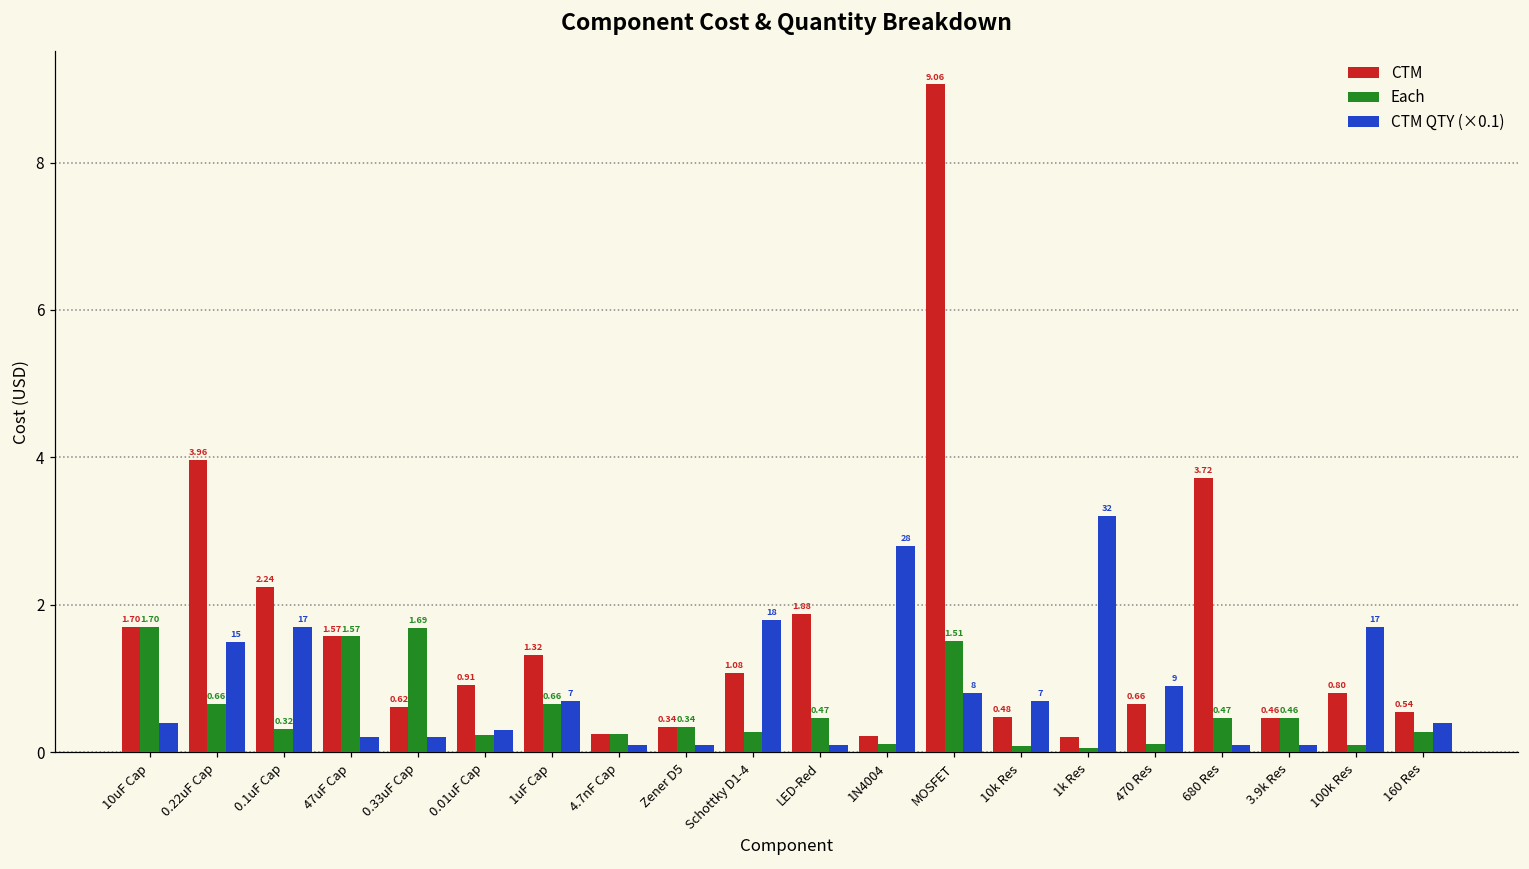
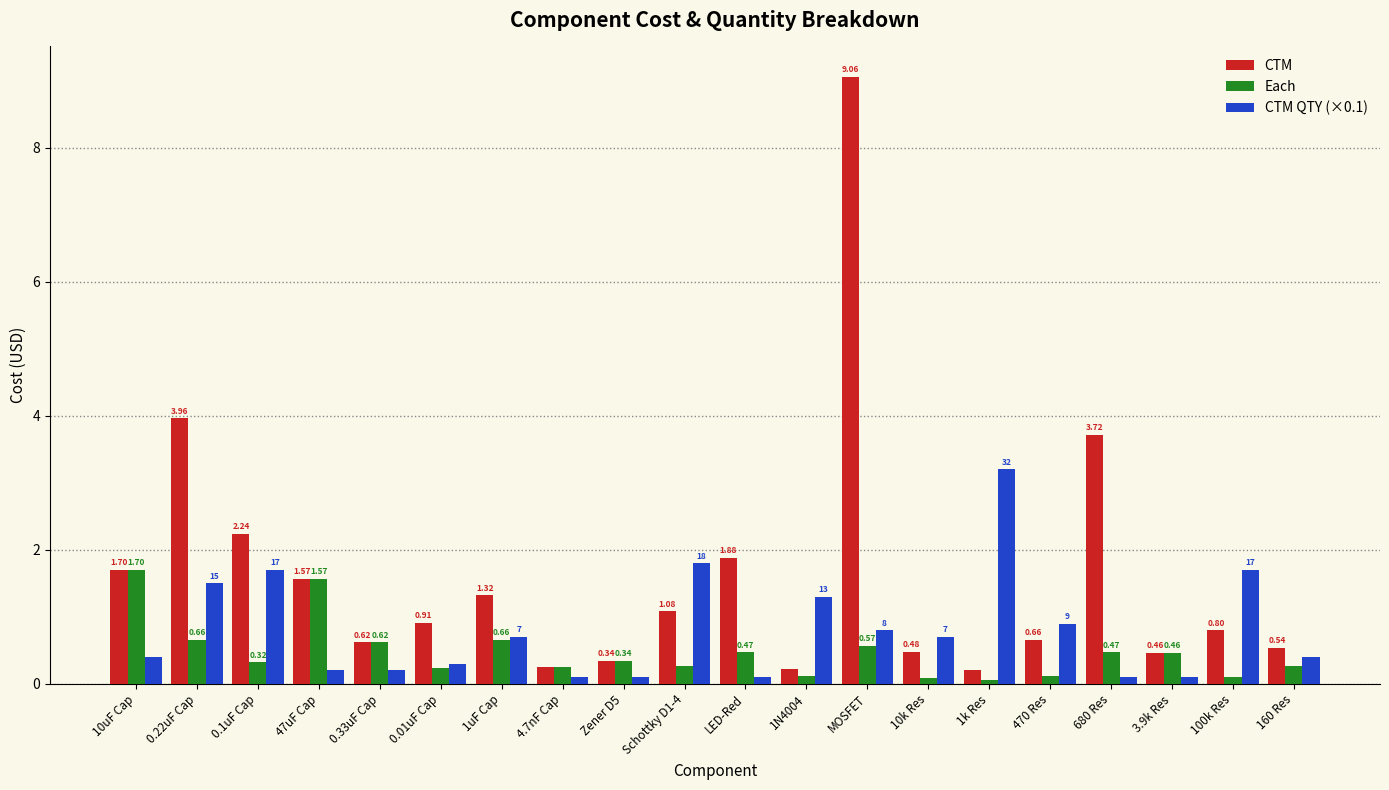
  {
    "CTM": {
      "10uF Cap": 1.70,
      "0.22uF Cap": 3.96,
      "0.1uF Cap": 2.24,
      "47uF Cap": 1.57,
      "0.33uF Cap": 0.62,
      "0.01uF Cap": 0.91,
      "1uF Cap": 1.32,
      "Zener D5": 0.34,
      "Schottky D1-4": 1.08,
      "LED-Red": 1.88,
      "MOSFET": 9.06,
      "10k Res": 0.48,
      "470 Res": 0.66,
      "680 Res": 3.72,
      "3.9k Res": 0.46,
      "100k Res": 0.80,
      "160 Res": 0.54
    },
    "Each": {
      "10uF Cap": 1.70,
      "0.22uF Cap": 0.66,
      "0.1uF Cap": 0.32,
      "47uF Cap": 1.57,
-     "0.33uF Cap": 1.69,
+     "0.33uF Cap": 0.62,
      "1uF Cap": 0.66,
      "Zener D5": 0.34,
      "LED-Red": 0.47,
-     "MOSFET": 1.51,
+     "MOSFET": 0.57,
      "680 Res": 0.47,
      "3.9k Res": 0.46
    },
    "CTM QTY (×0.1)": {
-     "1N4004": 28
+     "1N4004": 13
    }
  }
